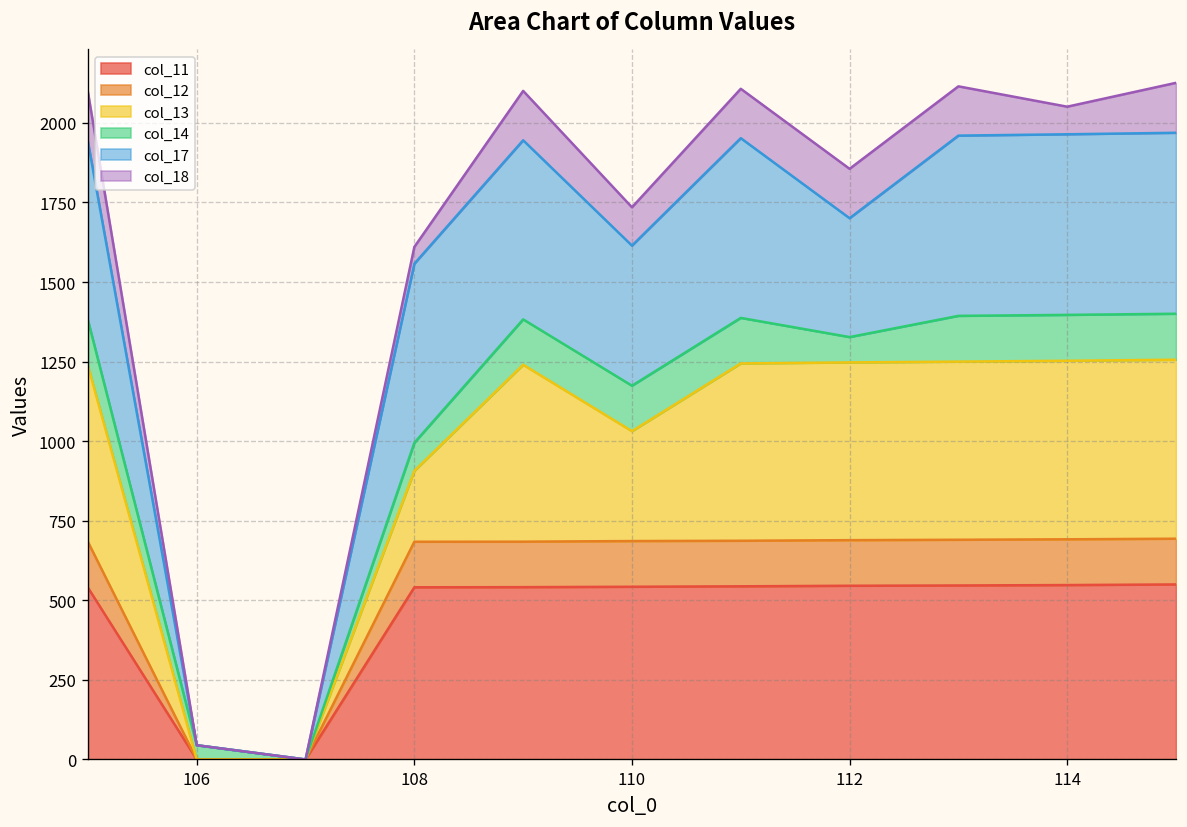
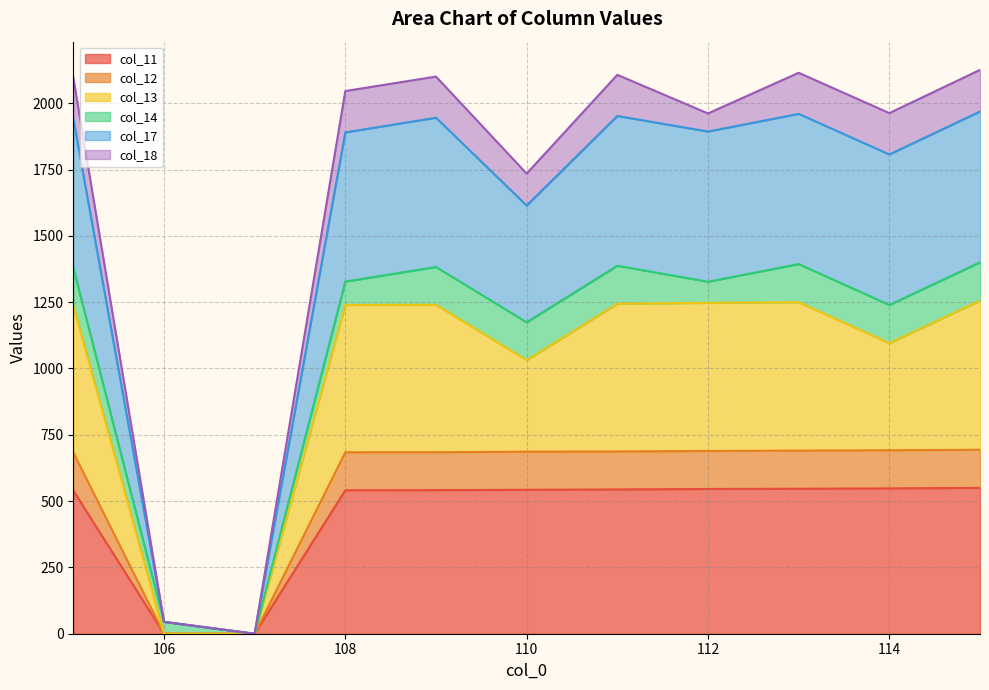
  {
    "col_13": {
-     "108": 220,
+     "108": 560,
      "110": 350,
      "112": 560,
-     "114": 560
+     "114": 400
    },
    "col_14": {
      "108": 90,
      "110": 140,
      "112": 80,
      "114": 140
    },
    "col_17": {
      "108": 560,
      "110": 440,
-     "112": 370,
+     "112": 570,
      "114": 570
    },
    "col_18": {
-     "108": 50,
+     "108": 160,
      "110": 120,
-     "112": 160,
-     "114": 90
+     "112": 70,
+     "114": 160
    }
  }
